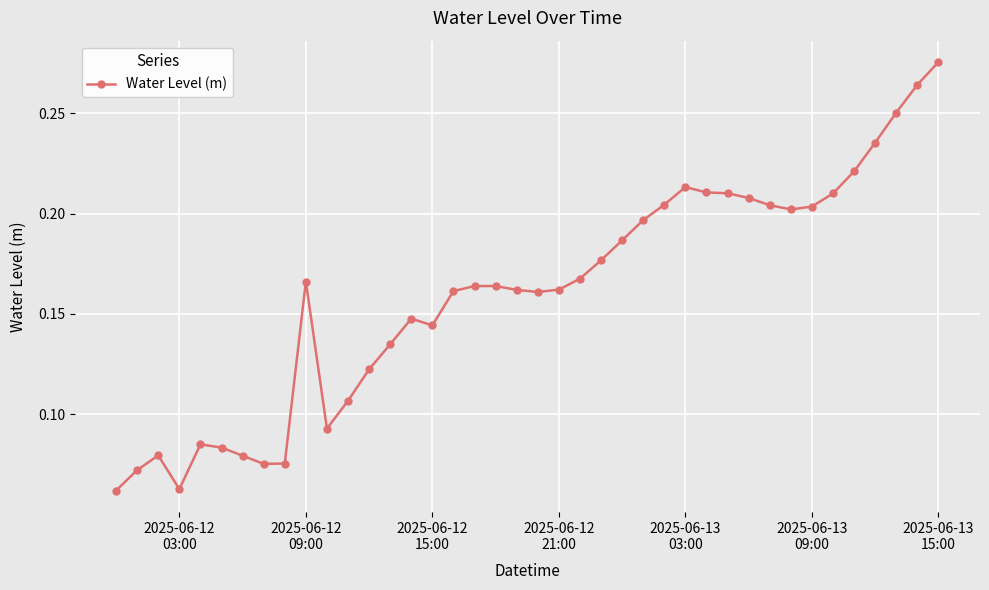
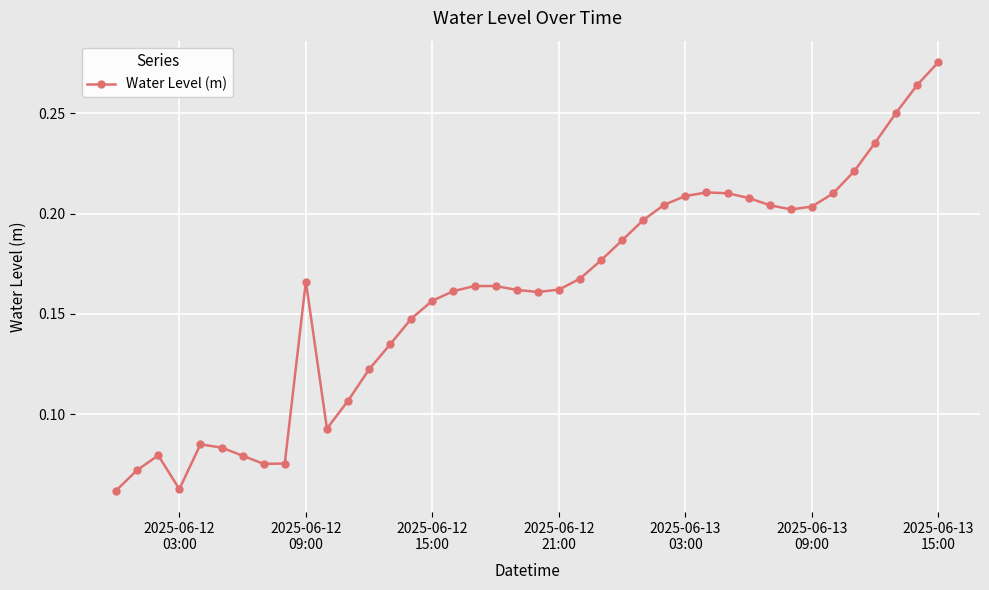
  {
    "2025-06-12 03:00": 0.063,
    "2025-06-12 09:00": 0.166,
-   "2025-06-12 15:00": 0.144,
+   "2025-06-12 15:00": 0.157,
    "2025-06-12 21:00": 0.162,
-   "2025-06-13 03:00": 0.213,
+   "2025-06-13 03:00": 0.209,
    "2025-06-13 09:00": 0.204,
    "2025-06-13 15:00": 0.275
  }
